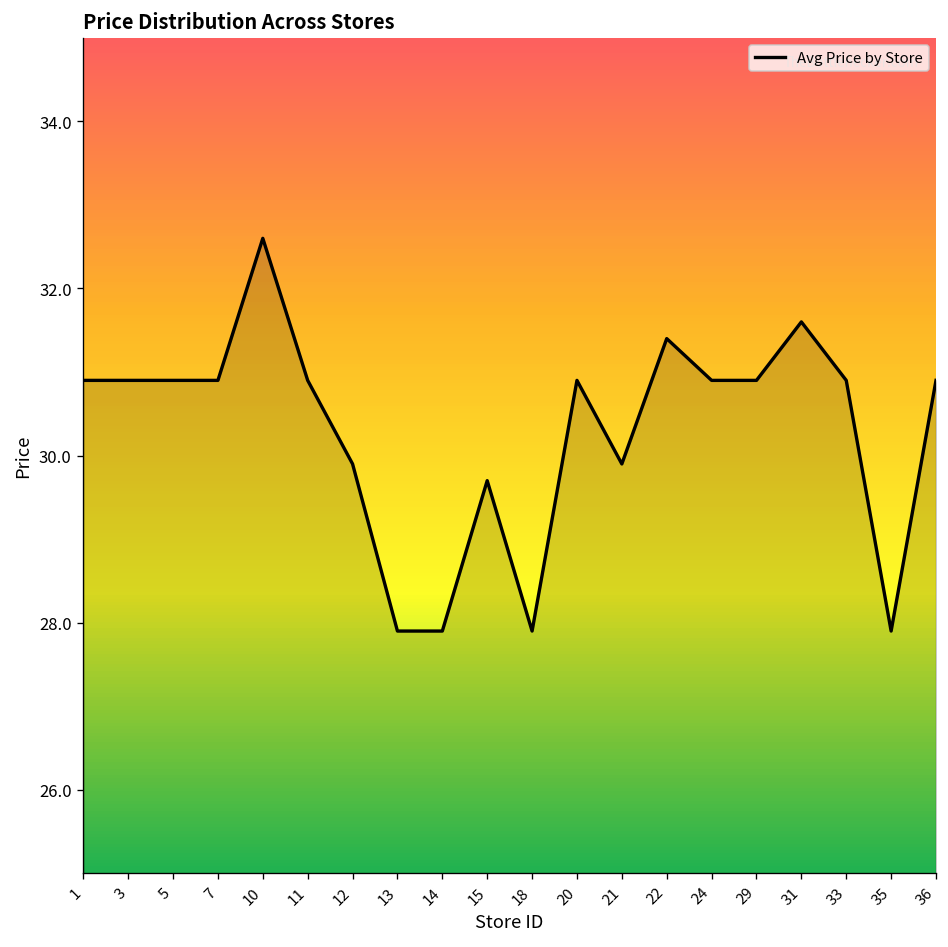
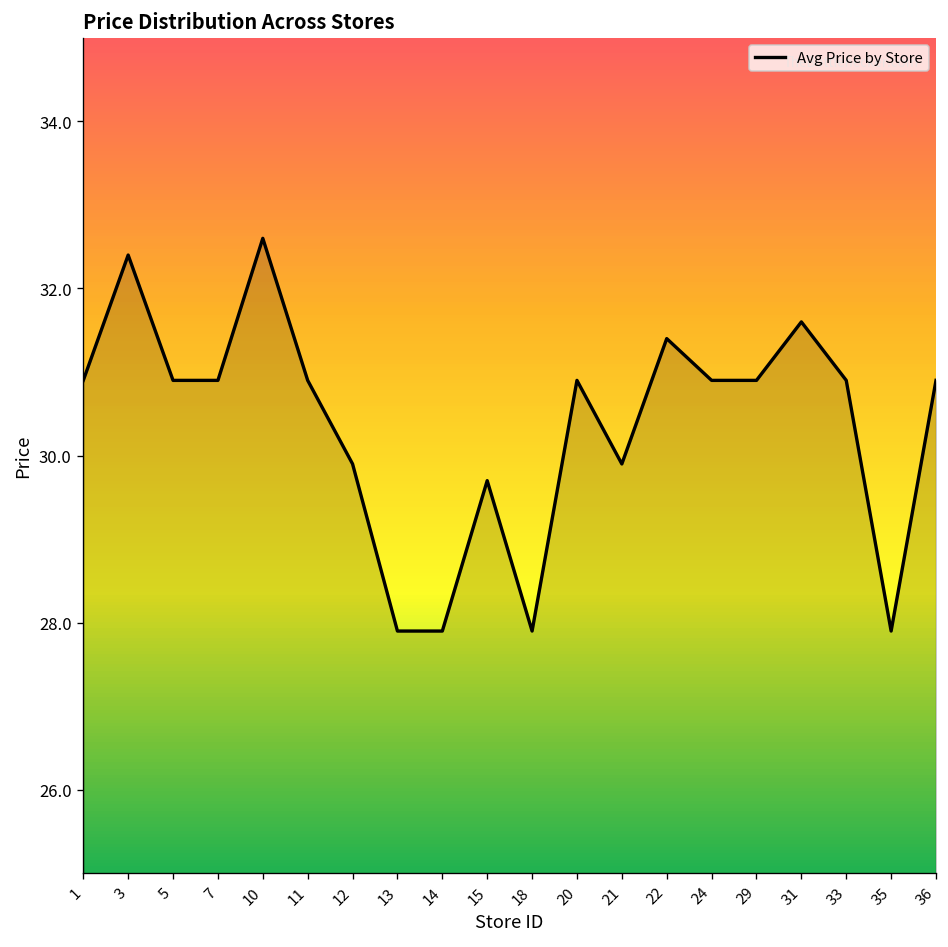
  {
    "1": 30.9,
-   "3": 30.9,
+   "3": 32.4,
    "5": 30.9,
    "7": 30.9,
    "10": 32.6,
    "11": 30.9,
    "12": 29.9,
    "13": 27.9,
    "14": 27.9,
    "15": 29.7,
    "18": 27.9,
    "20": 30.9,
    "21": 29.9,
    "22": 31.4,
    "24": 30.9,
    "29": 30.9,
    "31": 31.6,
    "33": 30.9,
    "35": 27.9,
    "36": 30.9
  }
